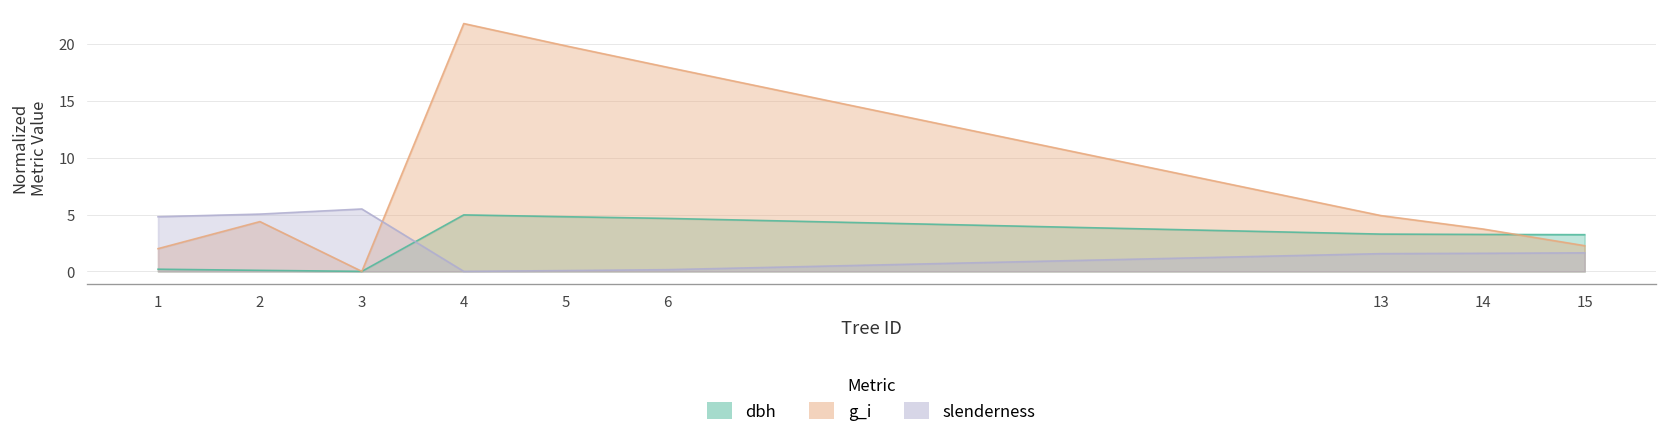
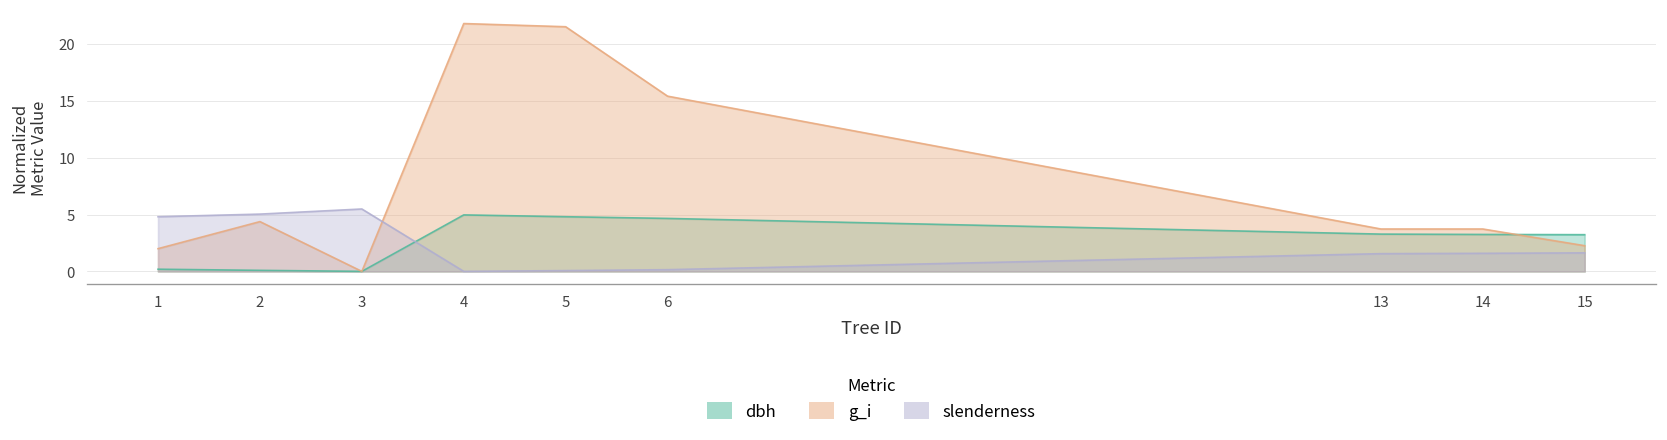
  {
    "g_i": {
      "1": 2,
      "2": 4,
      "4": 22,
-     "5": 20,
-     "6": 18,
-     "13": 5,
+     "5": 22,
+     "6": 15,
+     "13": 4,
      "14": 4,
      "15": 2
    }
  }
